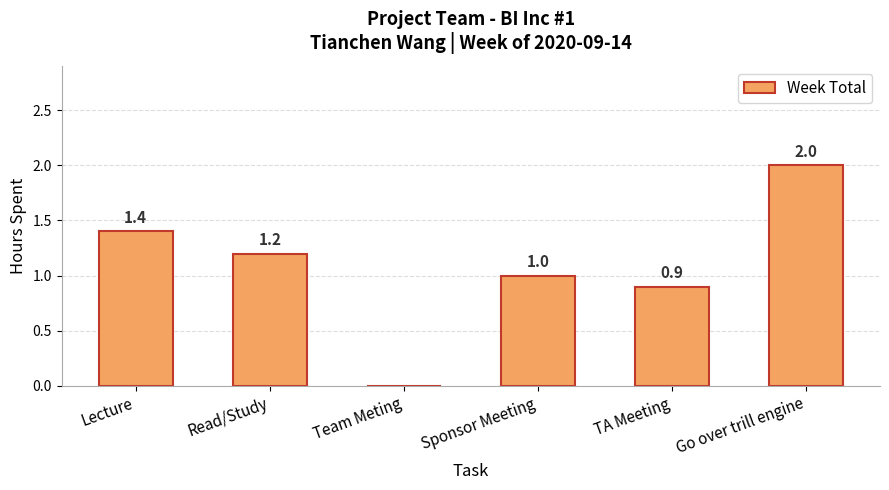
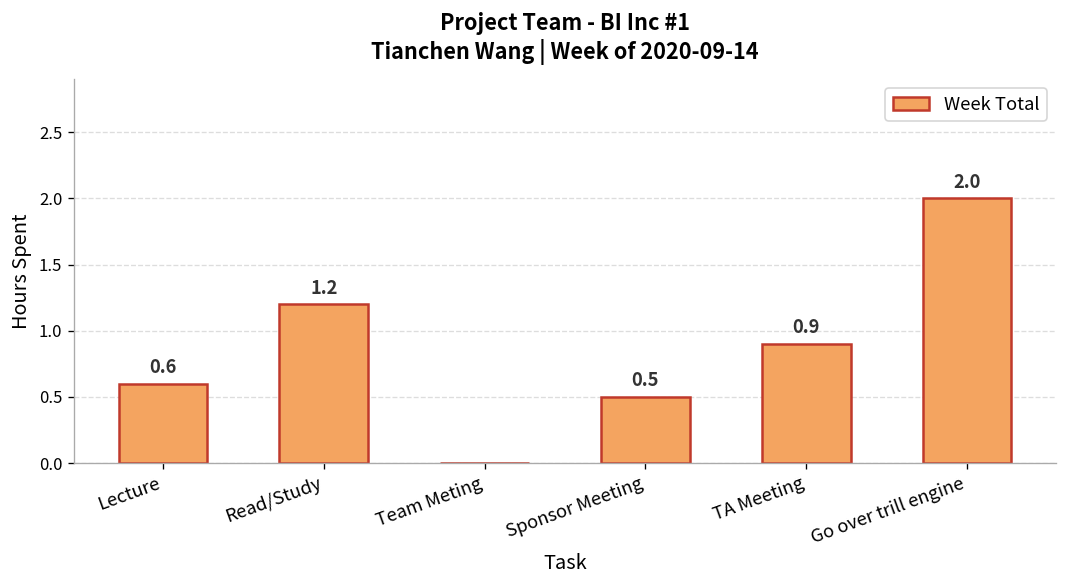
  {
-   "Lecture": 1.4,
+   "Lecture": 0.6,
    "Read/Study": 1.2,
-   "Sponsor Meeting": 1.0,
+   "Sponsor Meeting": 0.5,
    "TA Meeting": 0.9,
    "Go over trill engine": 2.0
  }
